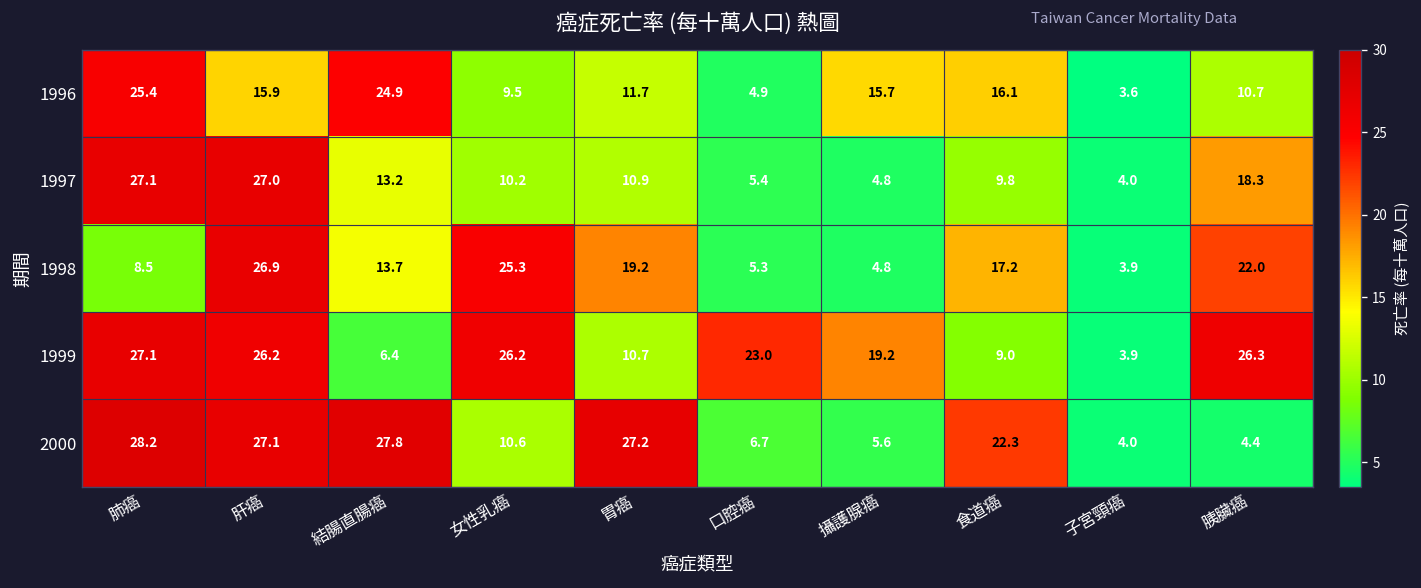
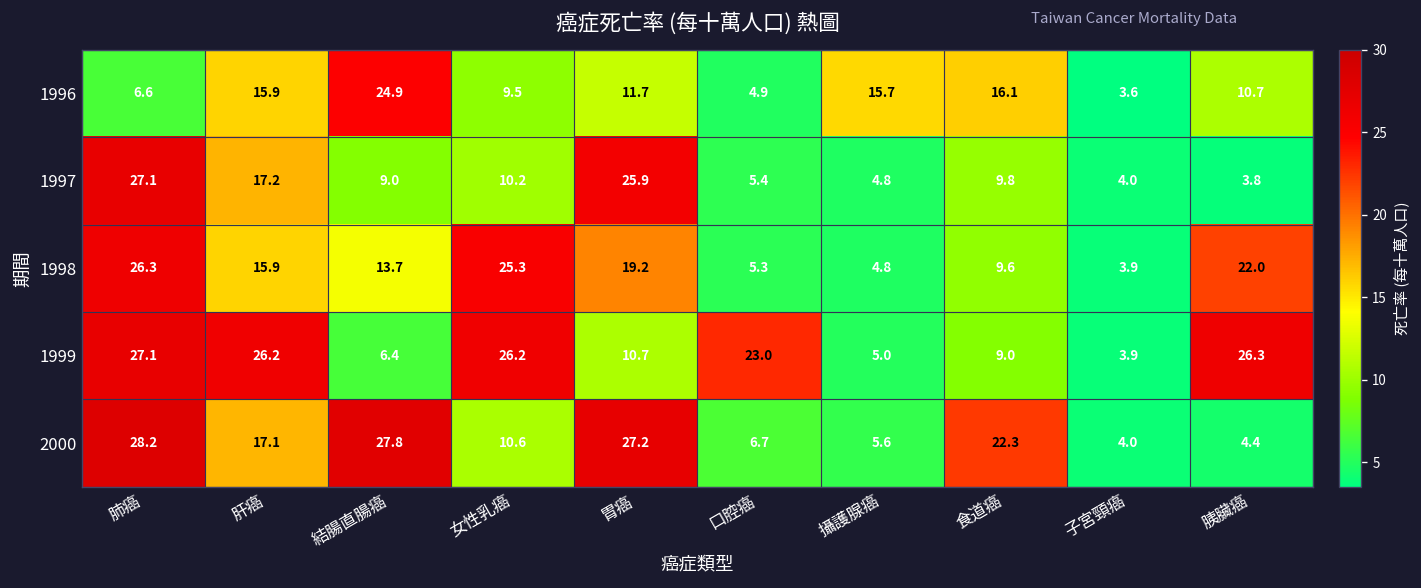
  {
    "1996": {
-     "肺癌": 25.4,
+     "肺癌": 6.6,
      "肝癌": 15.9,
      "結腸直腸癌": 24.9,
      "女性乳癌": 9.5,
      "胃癌": 11.7,
      "口腔癌": 4.9,
      "攝護腺癌": 15.7,
      "食道癌": 16.1,
      "子宮頸癌": 3.6,
      "胰臟癌": 10.7
    },
    "1997": {
      "肺癌": 27.1,
-     "肝癌": 27.0,
-     "結腸直腸癌": 13.2,
+     "肝癌": 17.2,
+     "結腸直腸癌": 9.0,
      "女性乳癌": 10.2,
-     "胃癌": 10.9,
+     "胃癌": 25.9,
      "口腔癌": 5.4,
      "攝護腺癌": 4.8,
      "食道癌": 9.8,
      "子宮頸癌": 4.0,
-     "胰臟癌": 18.3
+     "胰臟癌": 3.8
    },
    "1998": {
-     "肺癌": 8.5,
-     "肝癌": 26.9,
+     "肺癌": 26.3,
+     "肝癌": 15.9,
      "結腸直腸癌": 13.7,
      "女性乳癌": 25.3,
      "胃癌": 19.2,
      "口腔癌": 5.3,
      "攝護腺癌": 4.8,
-     "食道癌": 17.2,
+     "食道癌": 9.6,
      "子宮頸癌": 3.9,
      "胰臟癌": 22.0
    },
    "1999": {
      "肺癌": 27.1,
      "肝癌": 26.2,
      "結腸直腸癌": 6.4,
      "女性乳癌": 26.2,
      "胃癌": 10.7,
      "口腔癌": 23.0,
-     "攝護腺癌": 19.2,
+     "攝護腺癌": 5.0,
      "食道癌": 9.0,
      "子宮頸癌": 3.9,
      "胰臟癌": 26.3
    },
    "2000": {
      "肺癌": 28.2,
-     "肝癌": 27.1,
+     "肝癌": 17.1,
      "結腸直腸癌": 27.8,
      "女性乳癌": 10.6,
      "胃癌": 27.2,
      "口腔癌": 6.7,
      "攝護腺癌": 5.6,
      "食道癌": 22.3,
      "子宮頸癌": 4.0,
      "胰臟癌": 4.4
    }
  }
